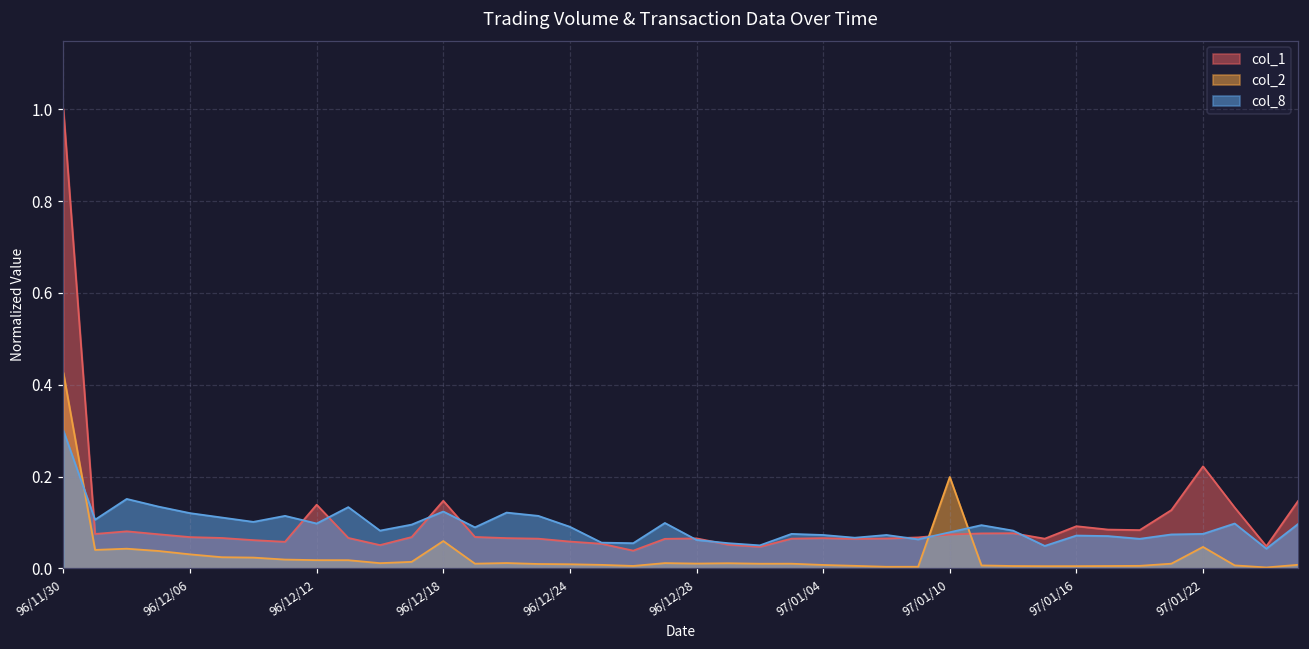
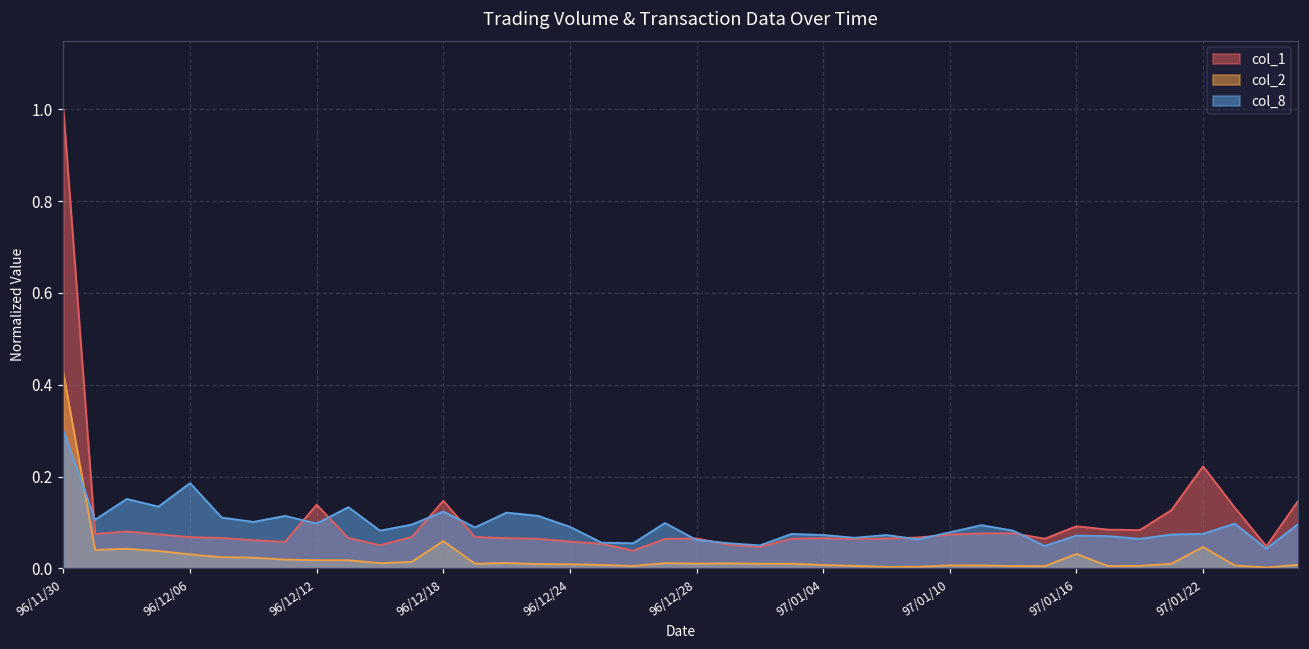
  {
    "col_1": {
      "96/11/30": 1.00,
      "96/12/06": 0.07,
      "96/12/12": 0.14,
      "96/12/18": 0.15,
      "96/12/24": 0.06,
      "97/01/04": 0.07,
      "97/01/16": 0.09,
      "97/01/22": 0.22
    },
    "col_2": {
      "96/11/30": 0.43,
      "96/12/06": 0.03,
      "96/12/12": 0.02,
      "96/12/18": 0.06,
      "96/12/24": 0.01,
      "96/12/28": 0.01,
      "97/01/04": 0.01,
-     "97/01/10": 0.20,
-     "97/01/16": 0.00,
+     "97/01/10": 0.01,
+     "97/01/16": 0.03,
      "97/01/22": 0.05
    },
    "col_8": {
      "96/11/30": 0.30,
-     "96/12/06": 0.12,
+     "96/12/06": 0.19,
      "96/12/12": 0.10,
      "96/12/18": 0.12,
      "96/12/24": 0.09,
      "97/01/04": 0.07,
      "97/01/16": 0.07,
      "97/01/22": 0.08
    }
  }
